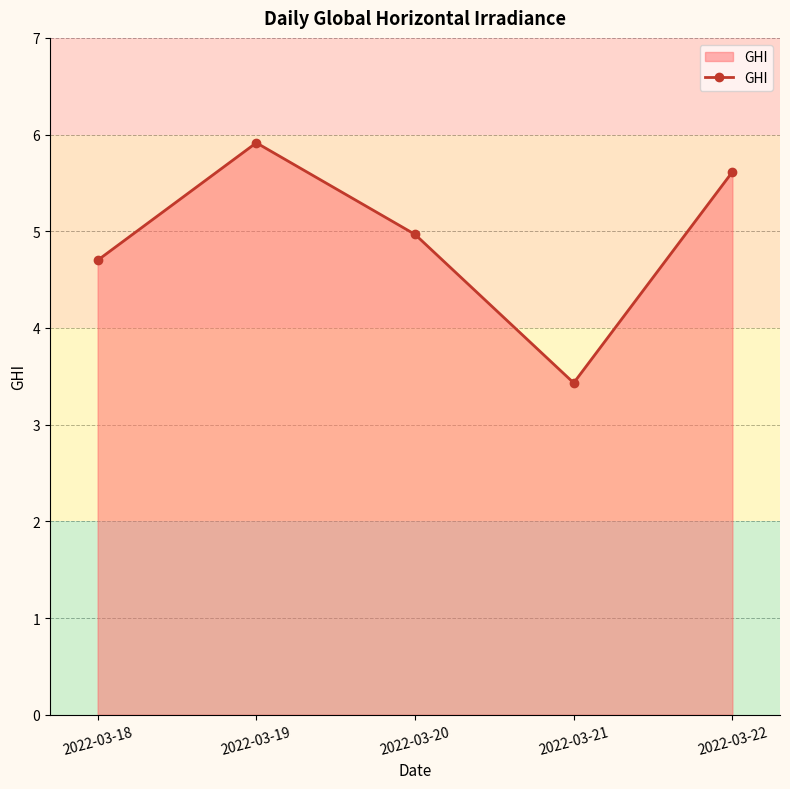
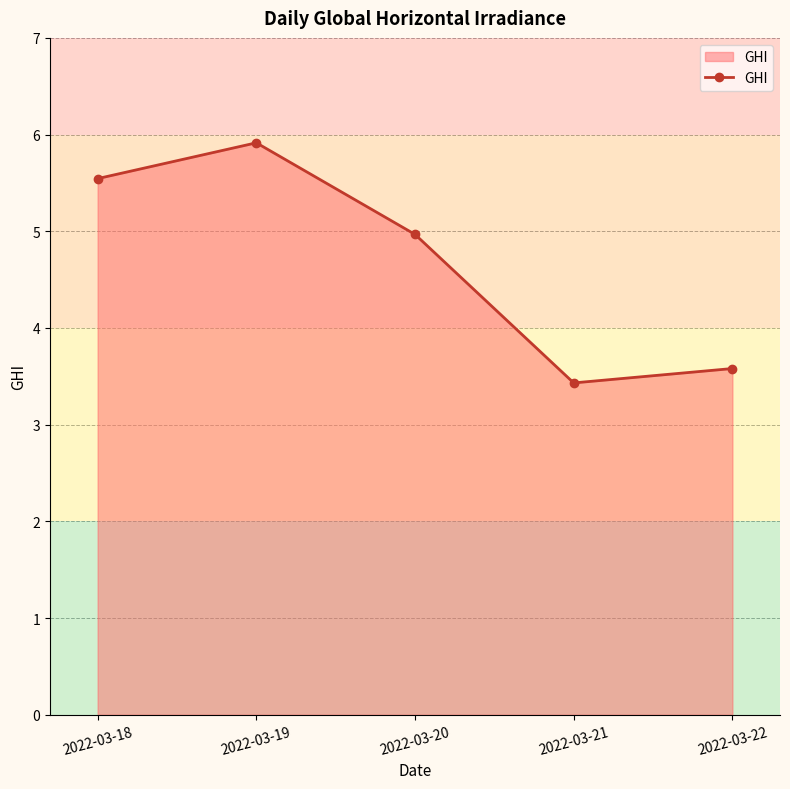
  {
-   "2022-03-18": 4.7,
+   "2022-03-18": 5.5,
    "2022-03-19": 5.9,
    "2022-03-20": 5.0,
    "2022-03-21": 3.4,
-   "2022-03-22": 5.6
+   "2022-03-22": 3.6
  }
